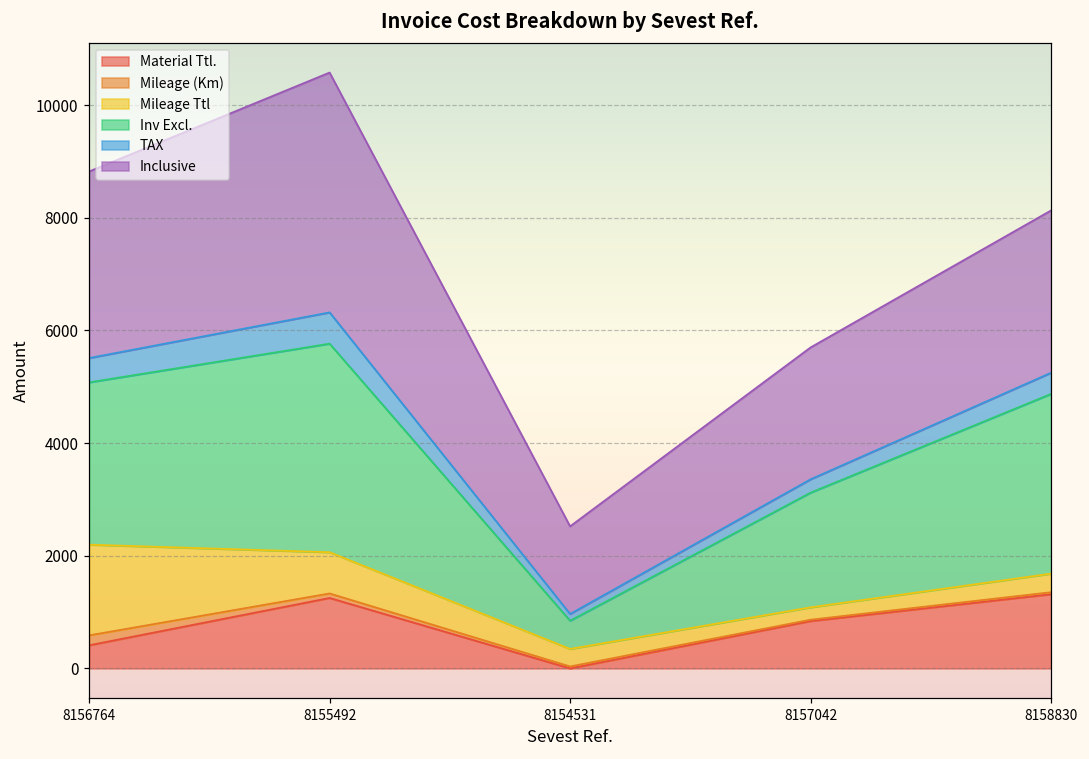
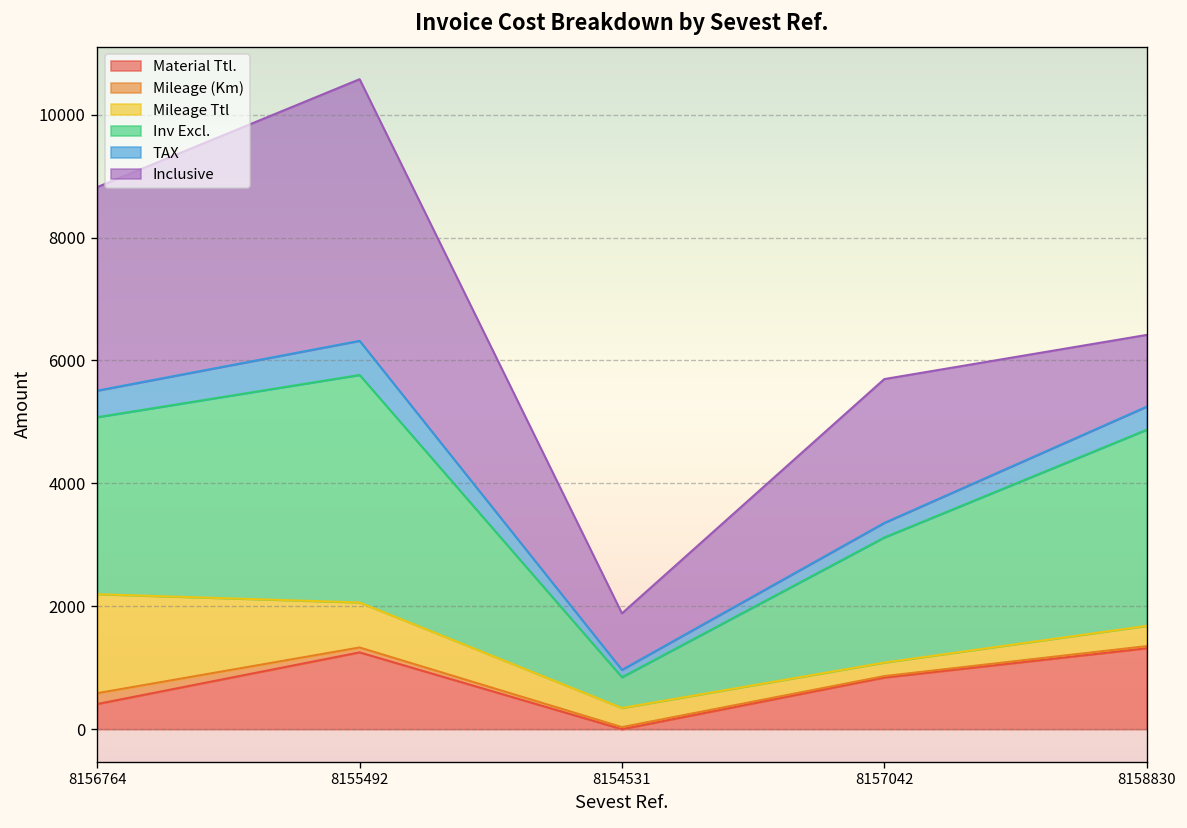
  {
    "Mileage Ttl": {
      "8156764": 1600,
      "8155492": 700,
      "8154531": 300,
      "8157042": 200,
      "8158830": 300
    },
    "Inv Excl.": {
      "8156764": 2900,
      "8155492": 3700,
      "8154531": 500,
      "8157042": 2000,
      "8158830": 3200
    },
    "TAX": {
      "8156764": 400,
      "8155492": 600,
      "8154531": 100,
      "8157042": 200,
      "8158830": 400
    },
    "Inclusive": {
      "8156764": 3300,
      "8155492": 4300,
-     "8154531": 1600,
+     "8154531": 900,
      "8157042": 2300,
-     "8158830": 2900
+     "8158830": 1200
    }
  }
